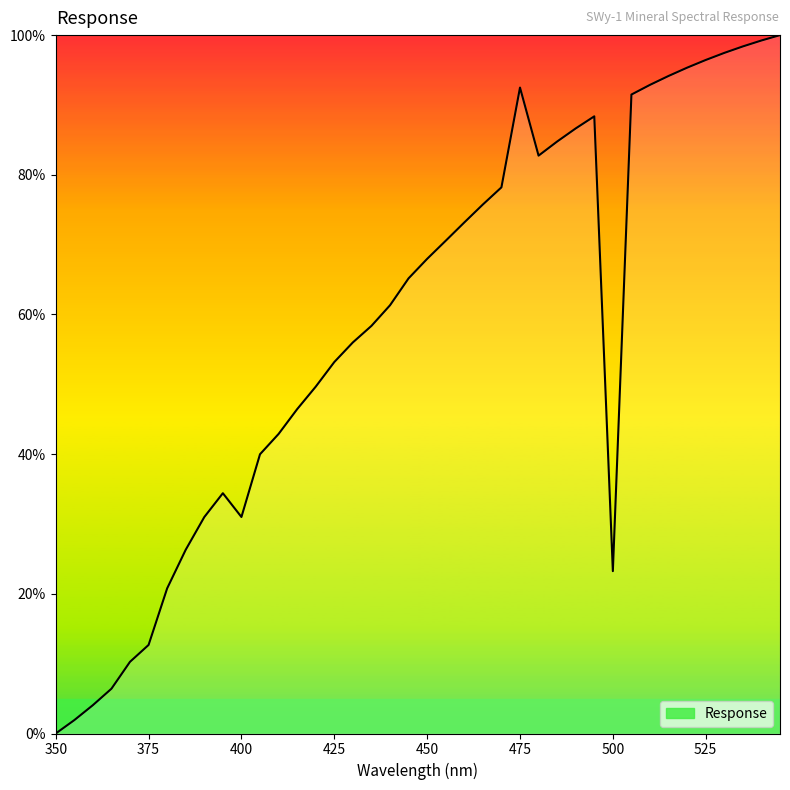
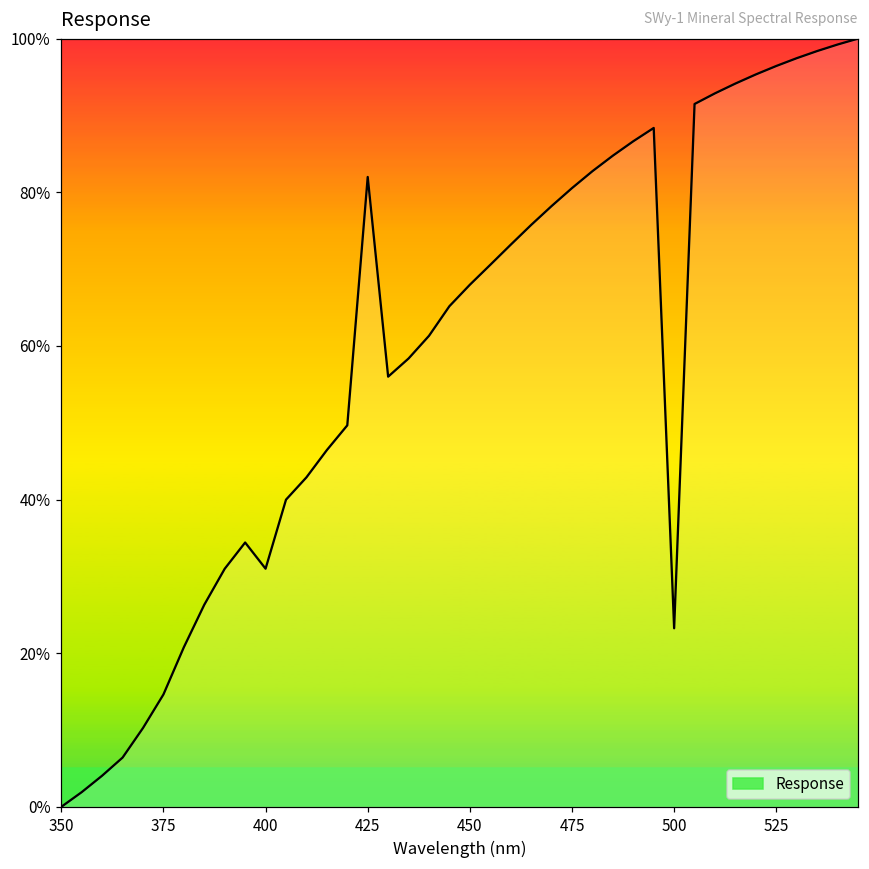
  {
-   "375": "13%",
+   "375": "15%",
    "400": "31%",
-   "425": "53%",
+   "425": "82%",
    "450": "68%",
-   "475": "92%",
+   "475": "81%",
    "500": "23%",
    "525": "96%"
  }
